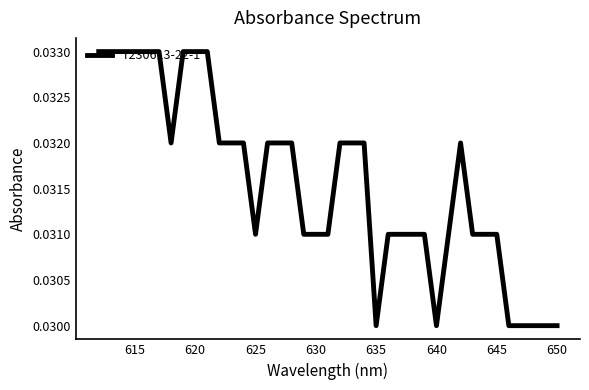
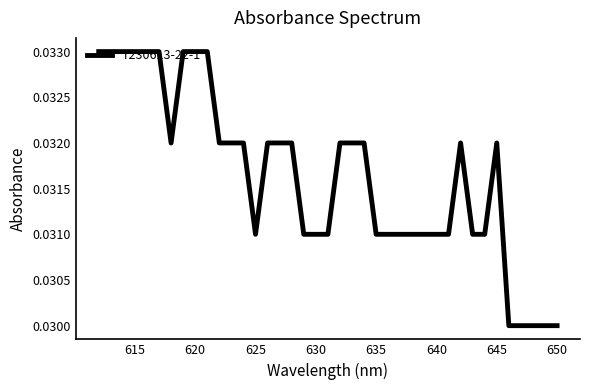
  {
    "615": 0.033,
    "620": 0.033,
    "625": 0.031,
    "630": 0.031,
-   "635": 0.030,
-   "640": 0.030,
-   "645": 0.031,
+   "635": 0.031,
+   "640": 0.031,
+   "645": 0.032,
    "650": 0.030
  }
